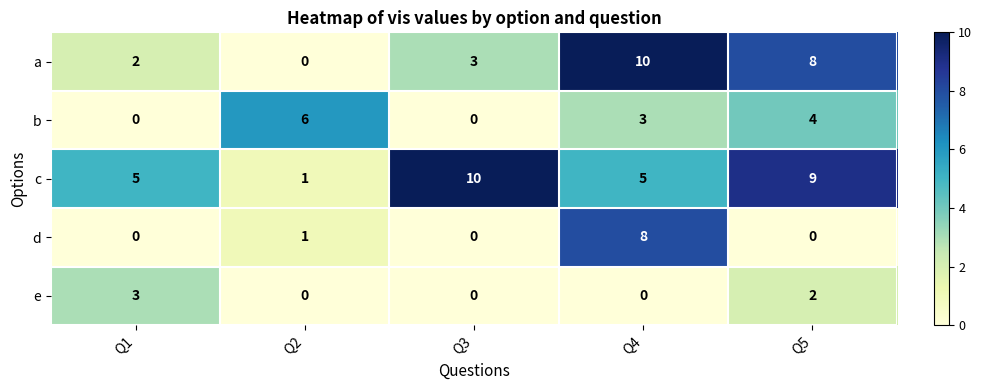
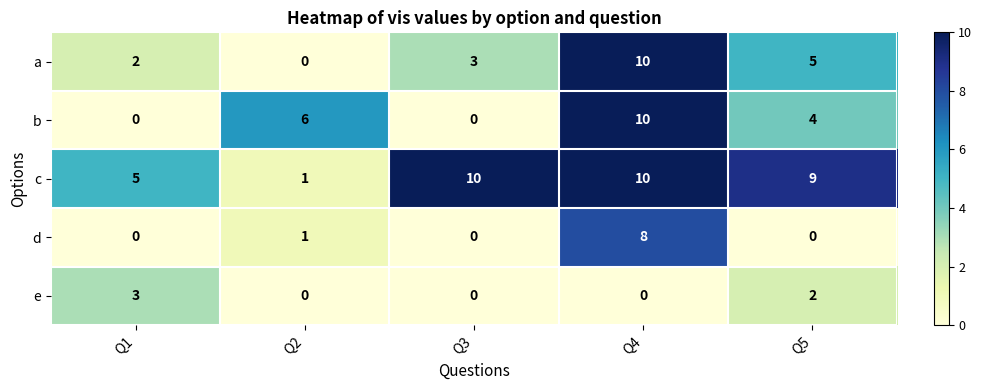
  {
    "a": {
      "Q1": 2,
      "Q2": 0,
      "Q3": 3,
      "Q4": 10,
-     "Q5": 8
+     "Q5": 5
    },
    "b": {
      "Q1": 0,
      "Q2": 6,
      "Q3": 0,
-     "Q4": 3,
+     "Q4": 10,
      "Q5": 4
    },
    "c": {
      "Q1": 5,
      "Q2": 1,
      "Q3": 10,
-     "Q4": 5,
+     "Q4": 10,
      "Q5": 9
    },
    "d": {
      "Q1": 0,
      "Q2": 1,
      "Q3": 0,
      "Q4": 8,
      "Q5": 0
    },
    "e": {
      "Q1": 3,
      "Q2": 0,
      "Q3": 0,
      "Q4": 0,
      "Q5": 2
    }
  }
